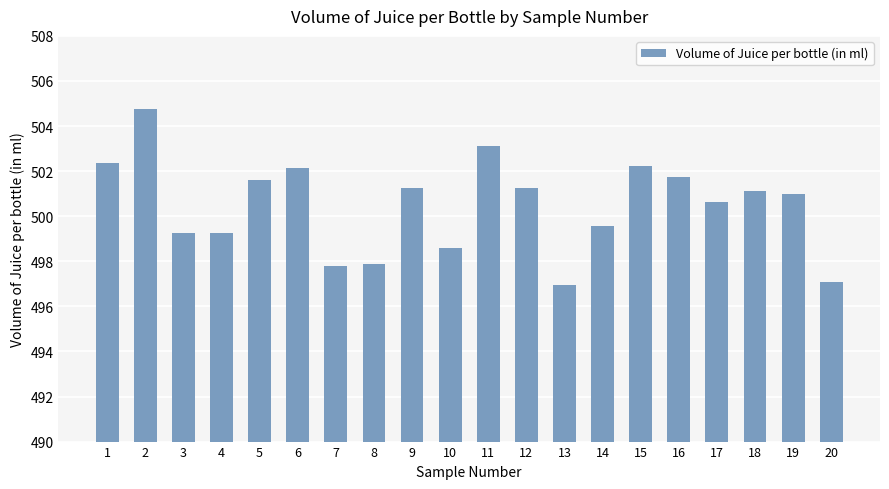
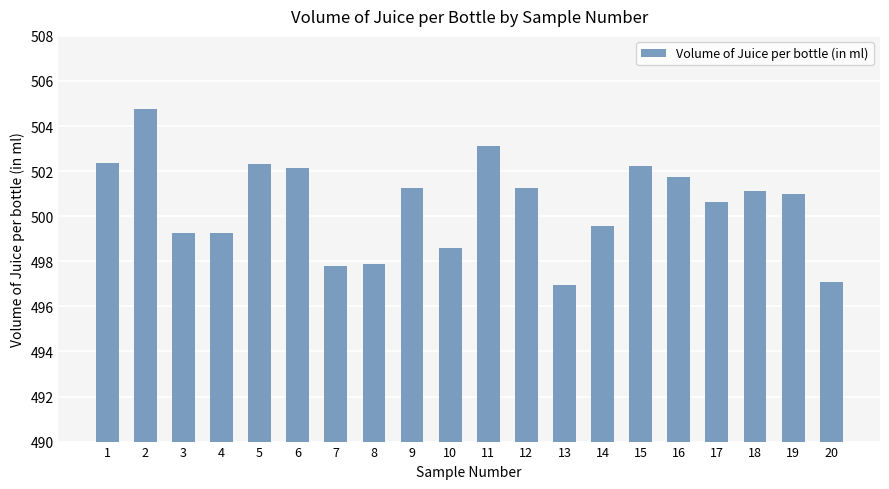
  {
    "1": 502.4,
    "2": 504.8,
    "3": 499.2,
    "4": 499.3,
-   "5": 501.6,
+   "5": 502.3,
    "6": 502.1,
    "7": 497.8,
    "8": 497.9,
    "9": 501.3,
    "10": 498.6,
    "11": 503.1,
    "12": 501.3,
    "13": 497.0,
    "14": 499.6,
    "15": 502.2,
    "16": 501.8,
    "17": 500.7,
    "18": 501.1,
    "19": 501.0,
    "20": 497.1
  }
